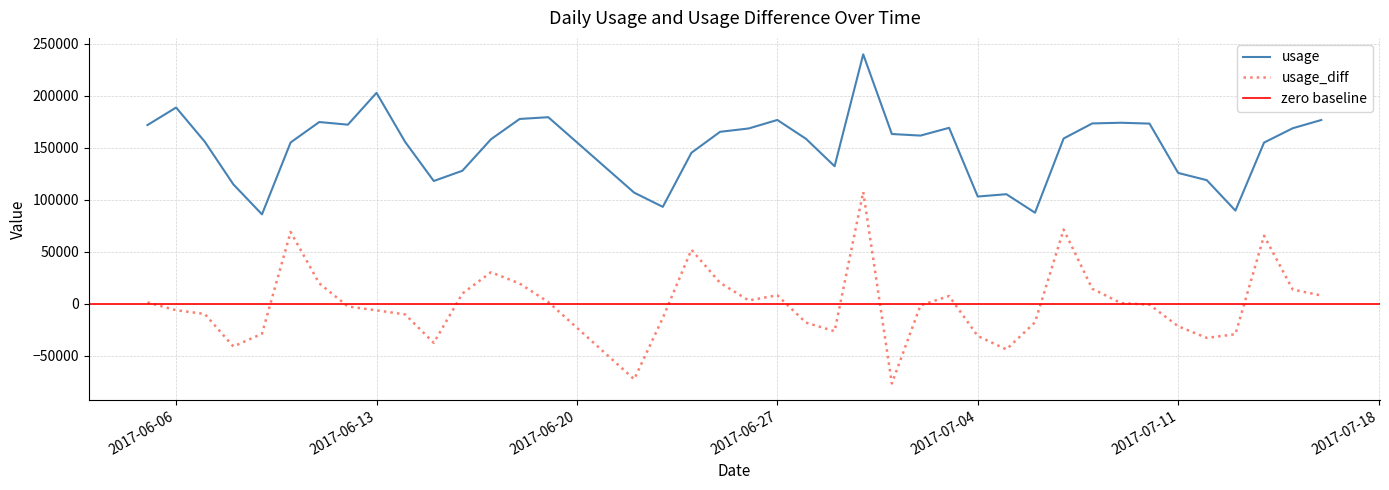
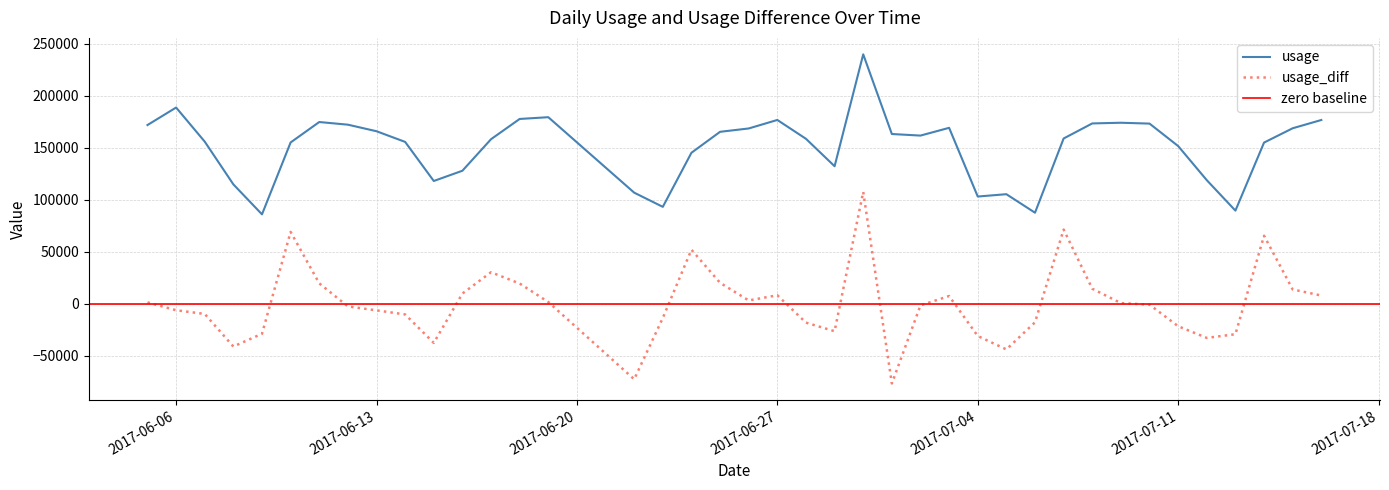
  {
    "usage": {
      "2017-06-06": 189000,
-     "2017-06-13": 203000,
+     "2017-06-13": 166000,
      "2017-06-27": 177000,
      "2017-07-04": 103000,
-     "2017-07-11": 126000
+     "2017-07-11": 152000
    },
    "usage_diff": {
      "2017-06-06": -6000,
      "2017-06-13": -6000,
      "2017-06-27": 8000,
      "2017-07-04": -31000,
      "2017-07-11": -22000
    }
  }
